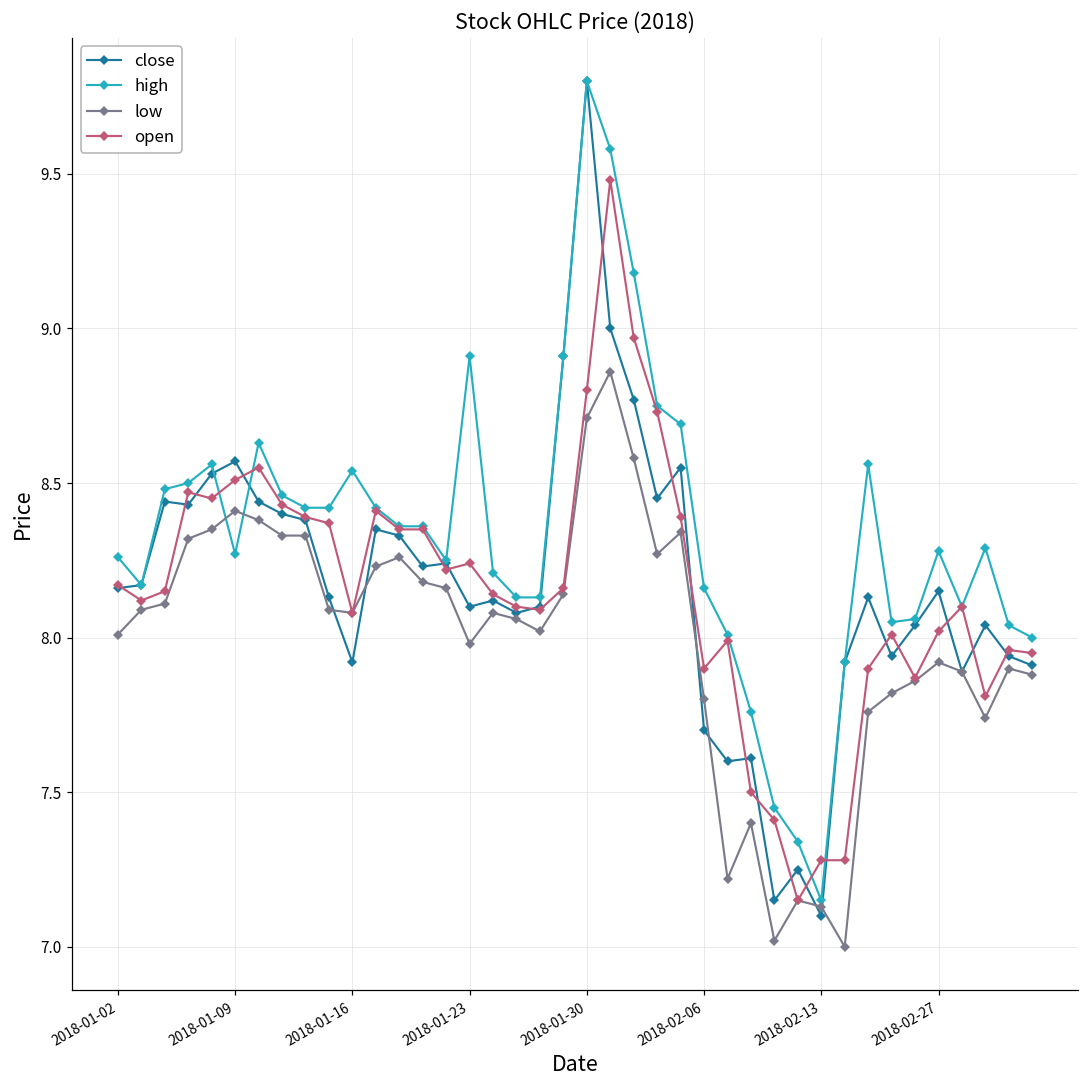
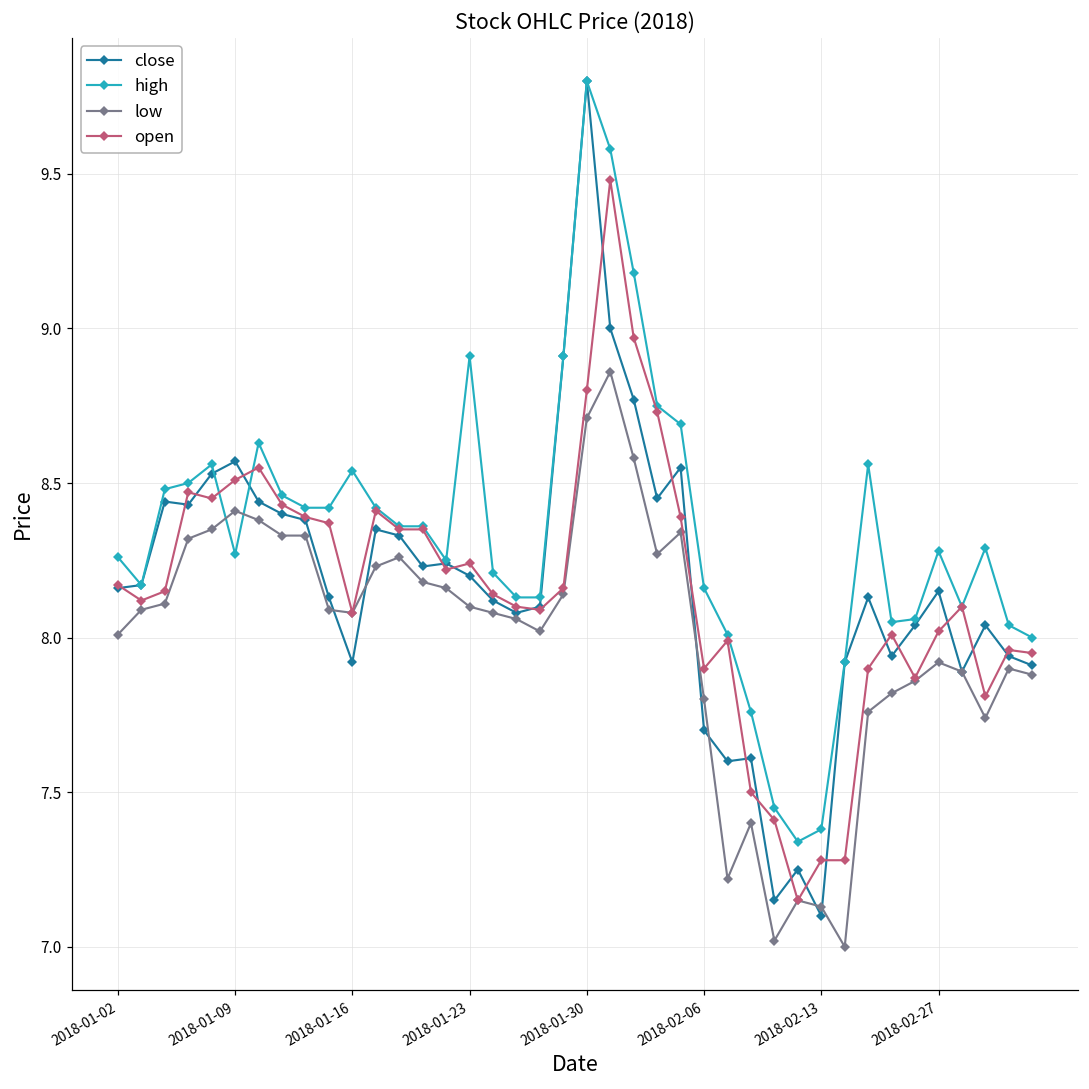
  {
    "close": {
      "2018-01-02": 8.16,
      "2018-01-09": 8.57,
      "2018-01-16": 7.92,
-     "2018-01-23": 8.1,
+     "2018-01-23": 8.2,
      "2018-02-06": 7.7,
      "2018-02-13": 7.1,
      "2018-02-27": 8.15
    },
    "high": {
      "2018-01-02": 8.26,
      "2018-01-09": 8.27,
      "2018-01-16": 8.54,
      "2018-01-23": 8.91,
      "2018-02-06": 8.16,
-     "2018-02-13": 7.15,
+     "2018-02-13": 7.38,
      "2018-02-27": 8.28
    },
    "low": {
      "2018-01-02": 8.01,
      "2018-01-09": 8.41,
-     "2018-01-23": 7.98,
+     "2018-01-23": 8.10,
      "2018-01-30": 8.71,
      "2018-02-06": 7.80,
      "2018-02-13": 7.13,
      "2018-02-27": 7.92
    },
    "open": {
      "2018-01-02": 8.17,
      "2018-01-09": 8.51,
      "2018-01-23": 8.24,
      "2018-01-30": 8.80,
      "2018-02-06": 7.90,
      "2018-02-13": 7.28,
      "2018-02-27": 8.02
    }
  }
